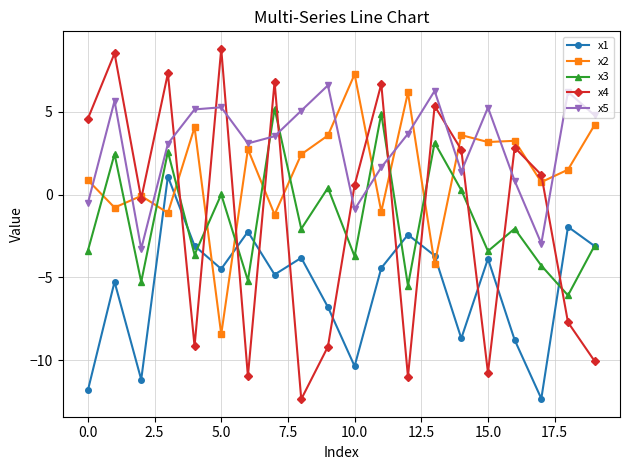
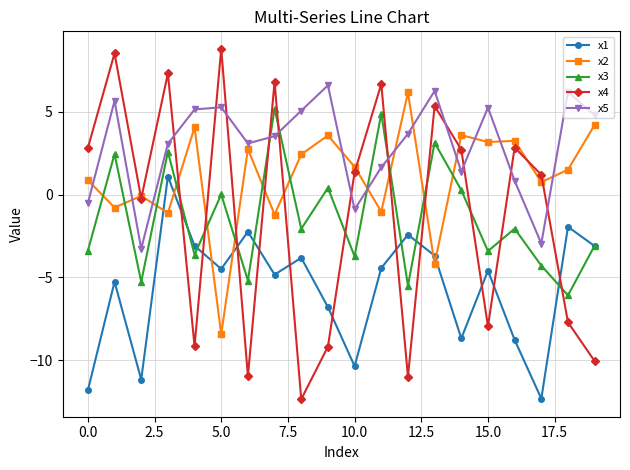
  {
    "x1": {
      "0.0": -11.8,
      "5.0": -4.5,
      "10.0": -10.4,
-     "15.0": -3.9
+     "15.0": -4.6
    },
    "x2": {
      "0.0": 0.9,
      "5.0": -8.4,
-     "10.0": 7.3,
+     "10.0": 1.7,
      "15.0": 3.2
    },
    "x3": {
      "0.0": -3.4,
      "5.0": 0.0,
      "10.0": -3.7,
      "15.0": -3.4
    },
    "x4": {
-     "0.0": 4.6,
+     "0.0": 2.8,
      "5.0": 8.8,
-     "10.0": 0.6,
-     "15.0": -10.7
+     "10.0": 1.3,
+     "15.0": -7.9
    },
    "x5": {
      "0.0": -0.5,
      "5.0": 5.3,
      "10.0": -0.9,
      "15.0": 5.3
    }
  }
